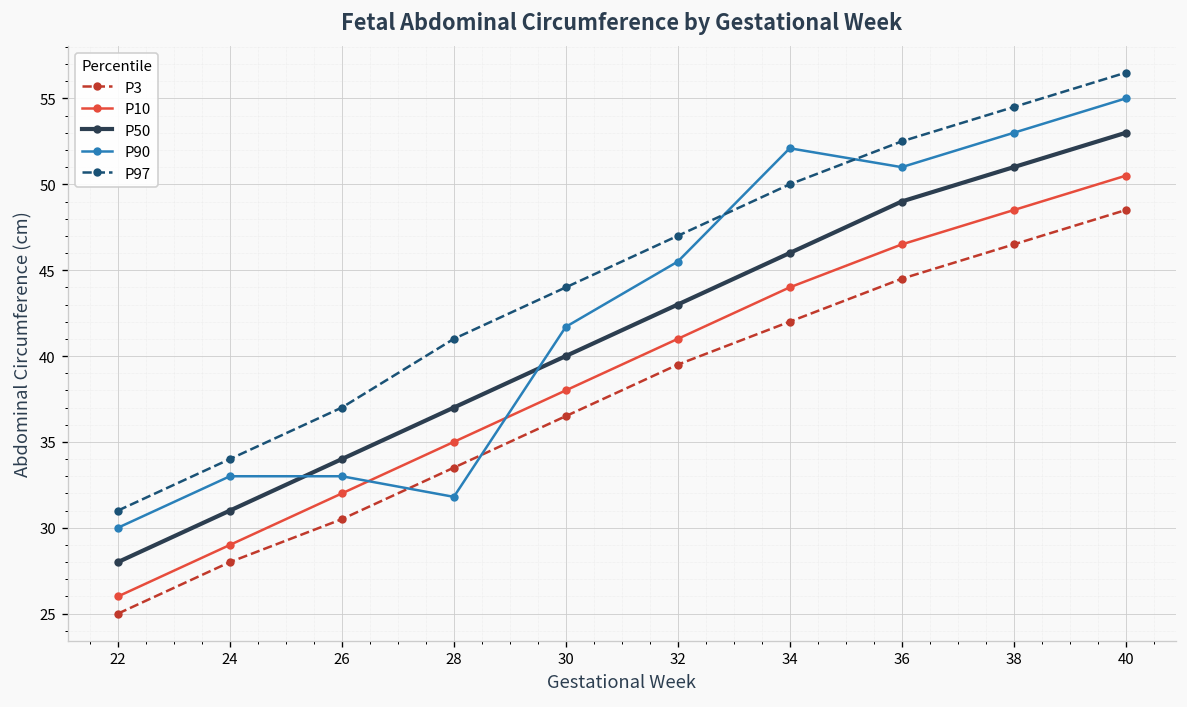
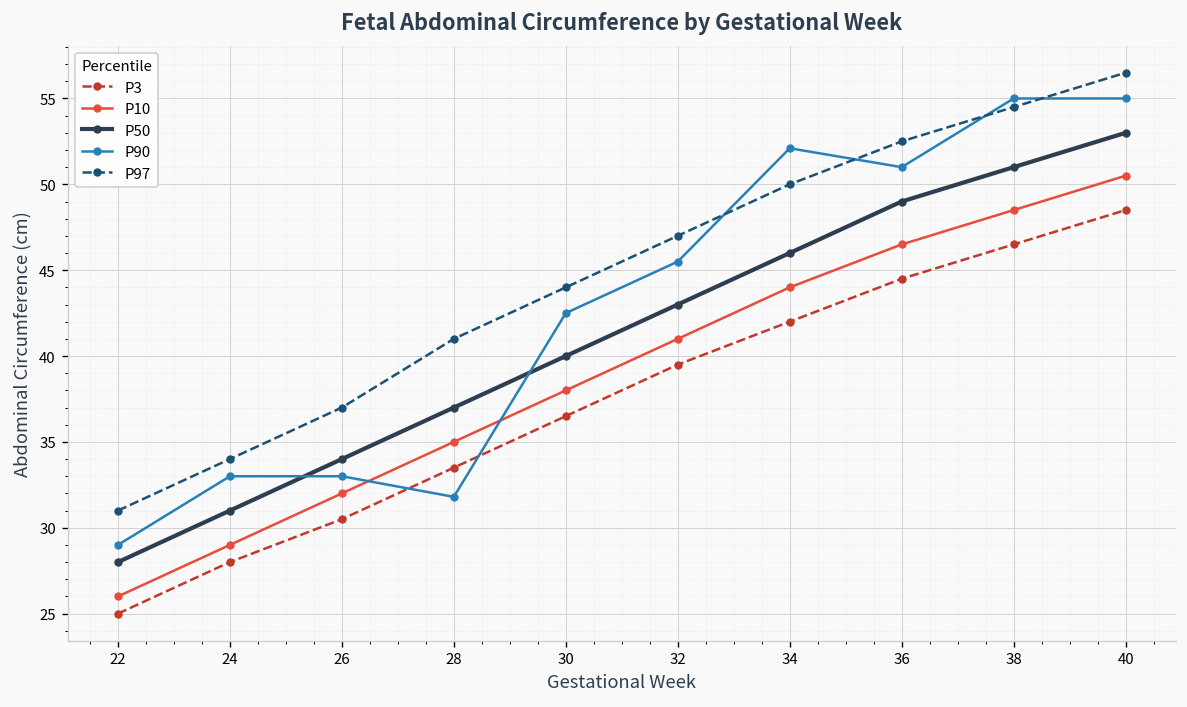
  {
    "P90": {
-     "22": 30,
+     "22": 29,
      "24": 33.0,
      "26": 33.0,
      "28": 31.8,
-     "30": 41.7,
+     "30": 42.5,
      "32": 45.5,
      "34": 52.1,
      "36": 51.0,
-     "38": 53,
+     "38": 55,
      "40": 55.0
    }
  }
